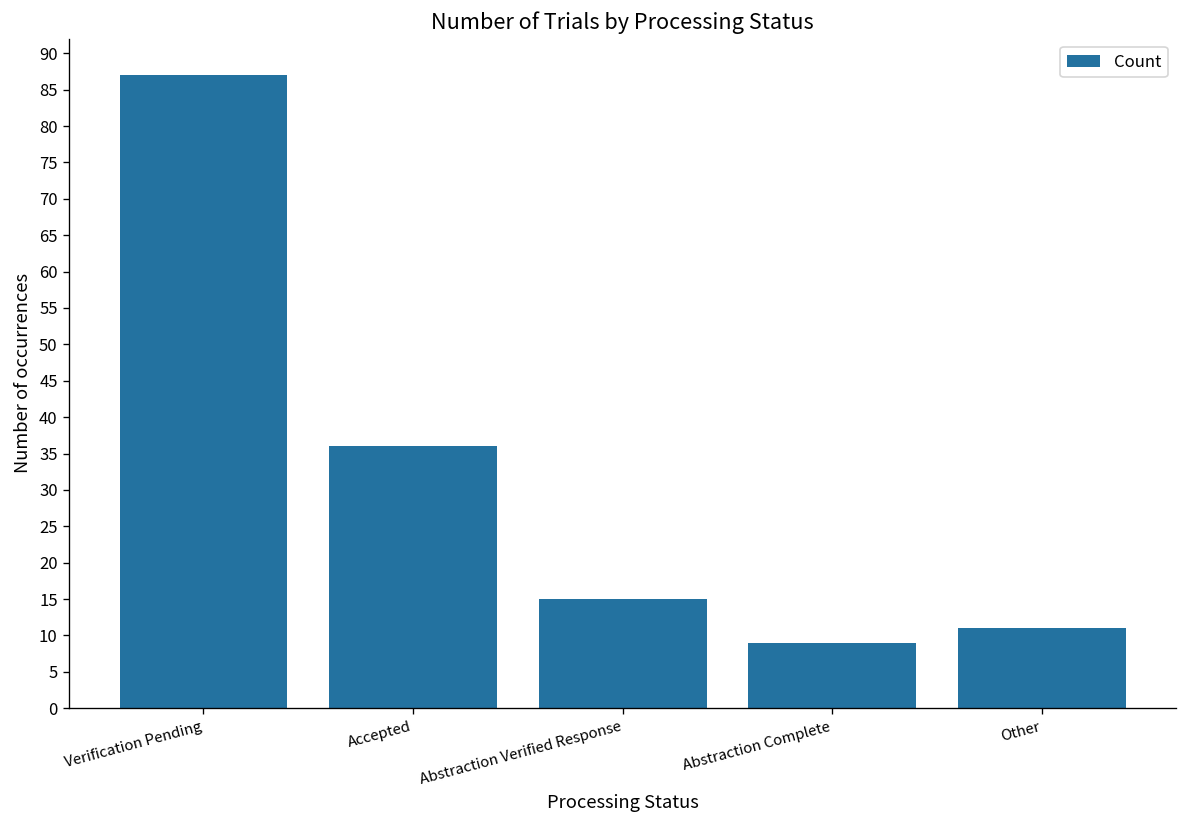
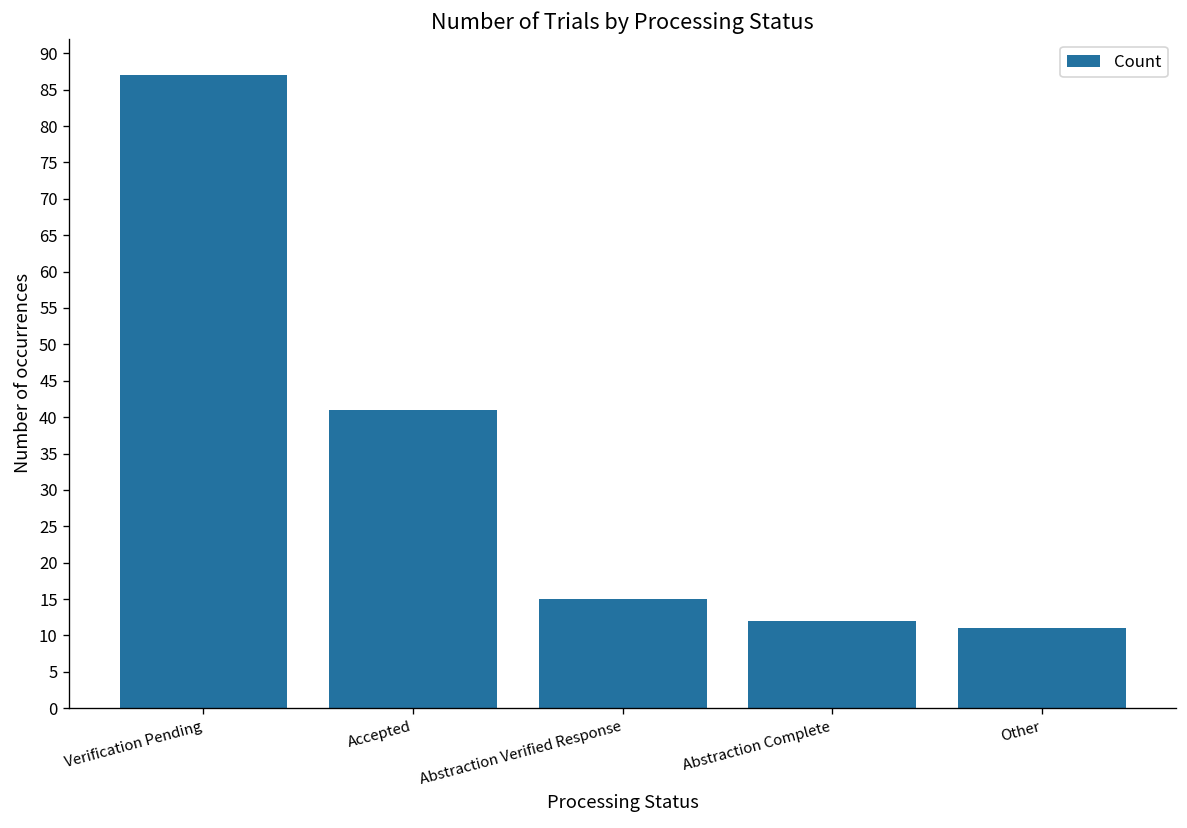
  {
    "Verification Pending": 87,
-   "Accepted": 36,
+   "Accepted": 41,
    "Abstraction Verified Response": 15,
-   "Abstraction Complete": 9,
+   "Abstraction Complete": 12,
    "Other": 11
  }
